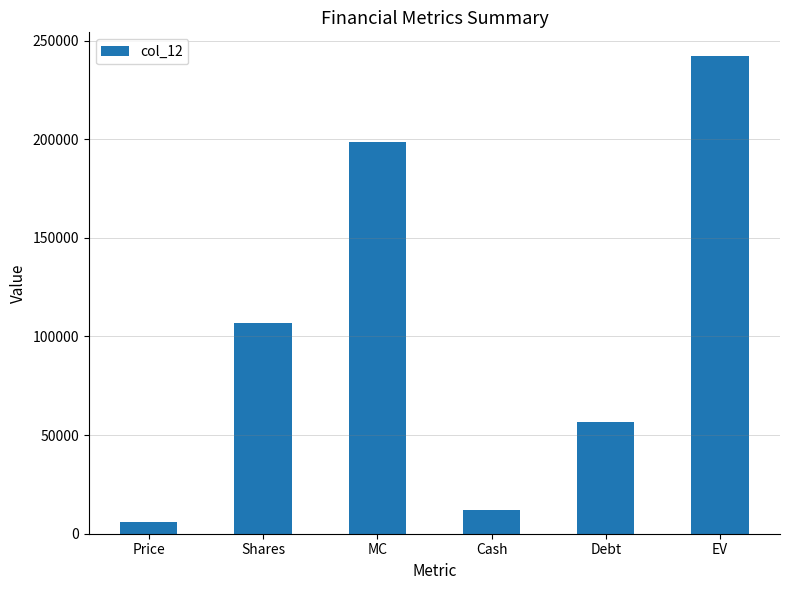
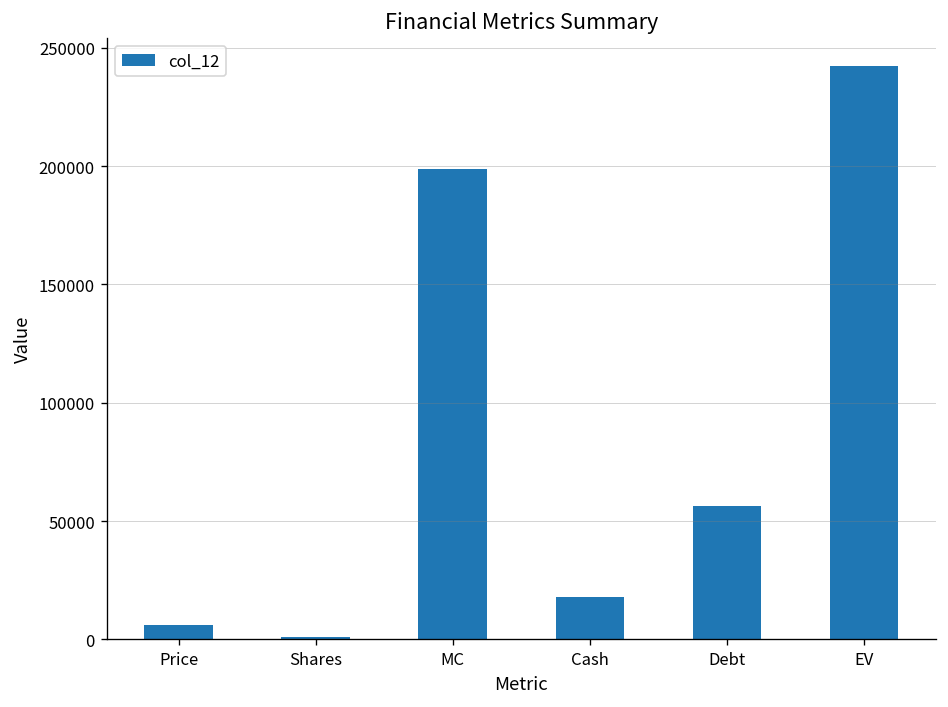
  {
    "Price": 6000,
-   "Shares": 107000,
+   "Shares": 1000,
    "MC": 199000,
-   "Cash": 12000,
+   "Cash": 18000,
    "Debt": 57000,
    "EV": 242000
  }
